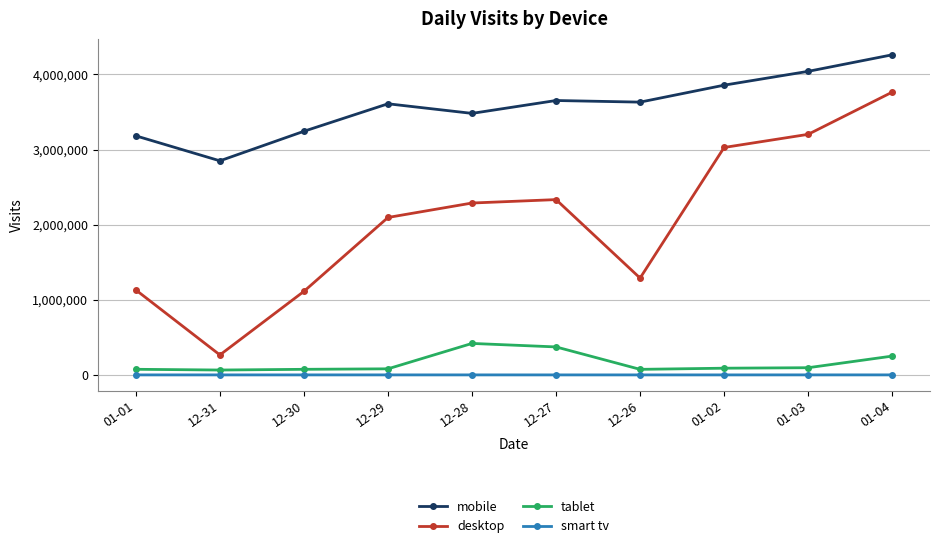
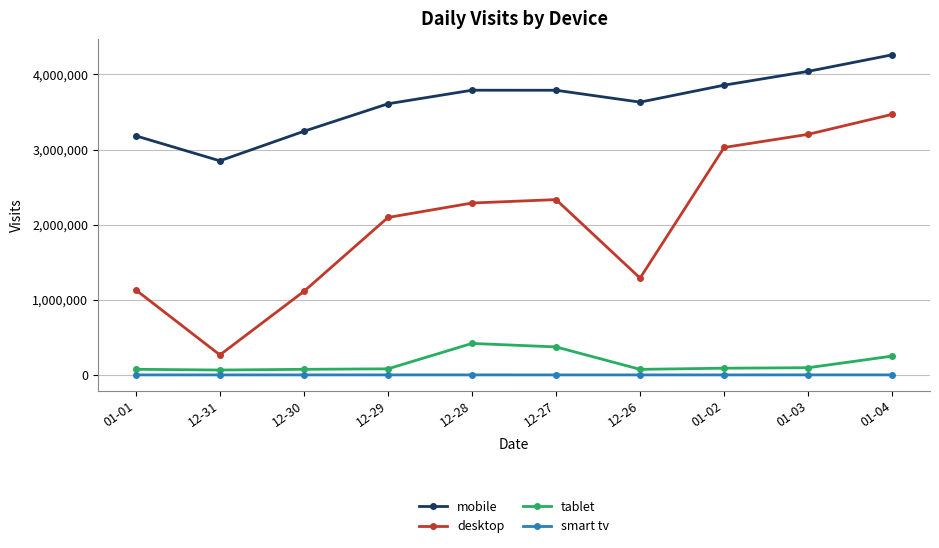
  {
    "mobile": {
      "01-01": "3,200,000",
      "12-31": "2,900,000",
      "12-30": "3,200,000",
      "12-29": "3,600,000",
-     "12-28": "3,500,000",
-     "12-27": "3,700,000",
+     "12-28": "3,800,000",
+     "12-27": "3,800,000",
      "12-26": "3,600,000",
      "01-02": "3,900,000",
      "01-03": "4,000,000",
      "01-04": "4,300,000"
    },
    "desktop": {
      "01-01": "1,100,000",
      "12-31": "300,000",
      "12-30": "1,100,000",
      "12-29": "2,100,000",
      "12-28": "2,300,000",
      "12-27": "2,300,000",
      "12-26": "1,300,000",
      "01-02": "3,000,000",
      "01-03": "3,200,000",
-     "01-04": "3,800,000"
+     "01-04": "3,500,000"
    },
    "tablet": {
      "01-01": "100,000",
      "12-31": "100,000",
      "12-30": "100,000",
      "12-29": "100,000",
      "12-28": "400,000",
      "12-27": "400,000",
      "12-26": "100,000",
      "01-02": "100,000",
      "01-03": "100,000",
      "01-04": "300,000"
    },
    "smart tv": {
      "01-01": "0",
      "12-31": "0",
      "12-30": "0",
      "12-29": "0",
      "12-28": "0",
      "12-27": "0",
      "12-26": "0",
      "01-02": "0",
      "01-03": "0",
      "01-04": "0"
    }
  }
